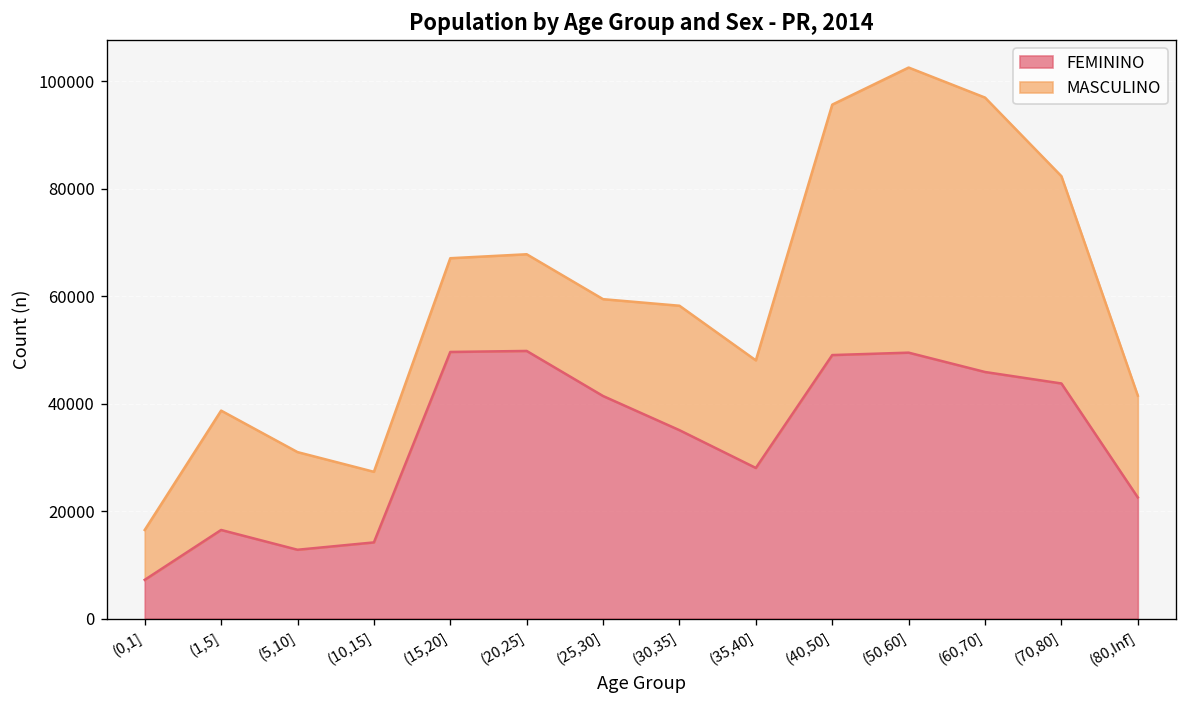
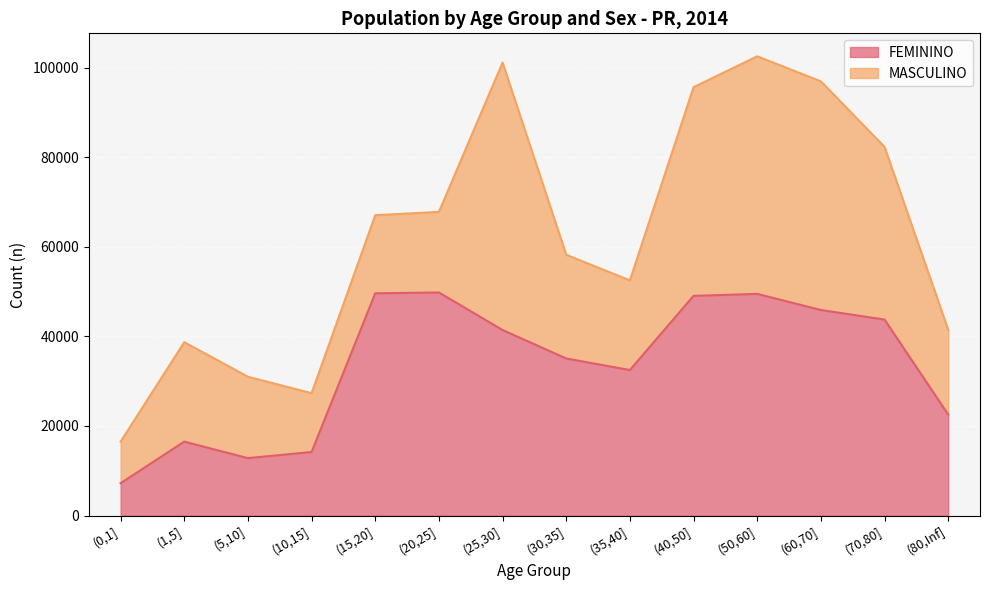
  {
    "FEMININO": {
      "(0,1]": 7000,
      "(1,5]": 17000,
      "(5,10]": 13000,
      "(10,15]": 14000,
      "(15,20]": 50000,
      "(20,25]": 50000,
      "(25,30]": 41000,
      "(30,35]": 35000,
-     "(35,40]": 28000,
+     "(35,40]": 32000,
      "(40,50]": 49000,
      "(50,60]": 49000,
      "(60,70]": 46000,
      "(70,80]": 44000,
      "(80,Inf]": 23000
    },
    "MASCULINO": {
      "(0,1]": 9000,
      "(1,5]": 22000,
      "(5,10]": 18000,
      "(10,15]": 13000,
      "(15,20]": 17000,
      "(20,25]": 18000,
-     "(25,30]": 18000,
+     "(25,30]": 60000,
      "(30,35]": 23000,
      "(35,40]": 20000,
      "(40,50]": 47000,
      "(50,60]": 53000,
      "(60,70]": 51000,
      "(70,80]": 39000,
      "(80,Inf]": 19000
    }
  }
